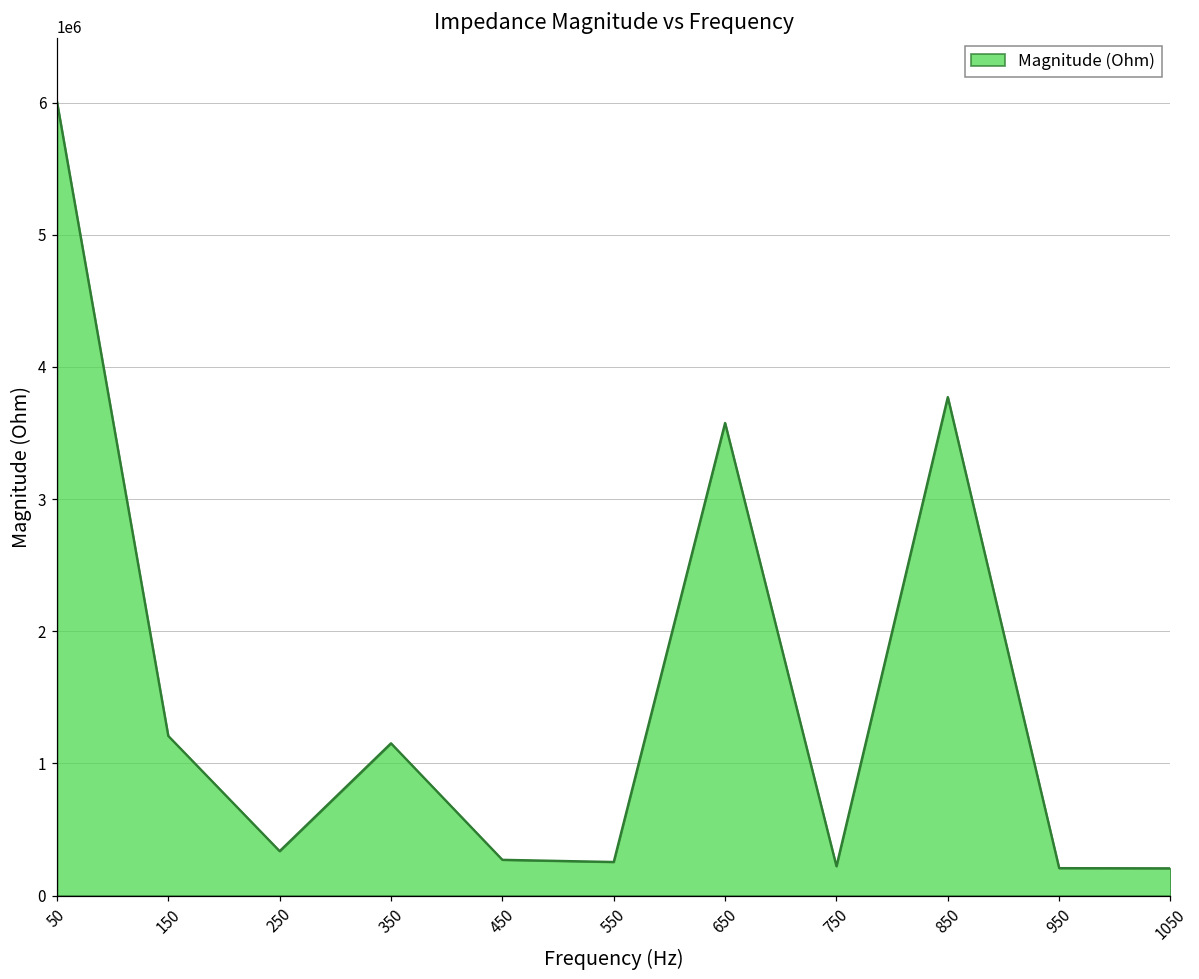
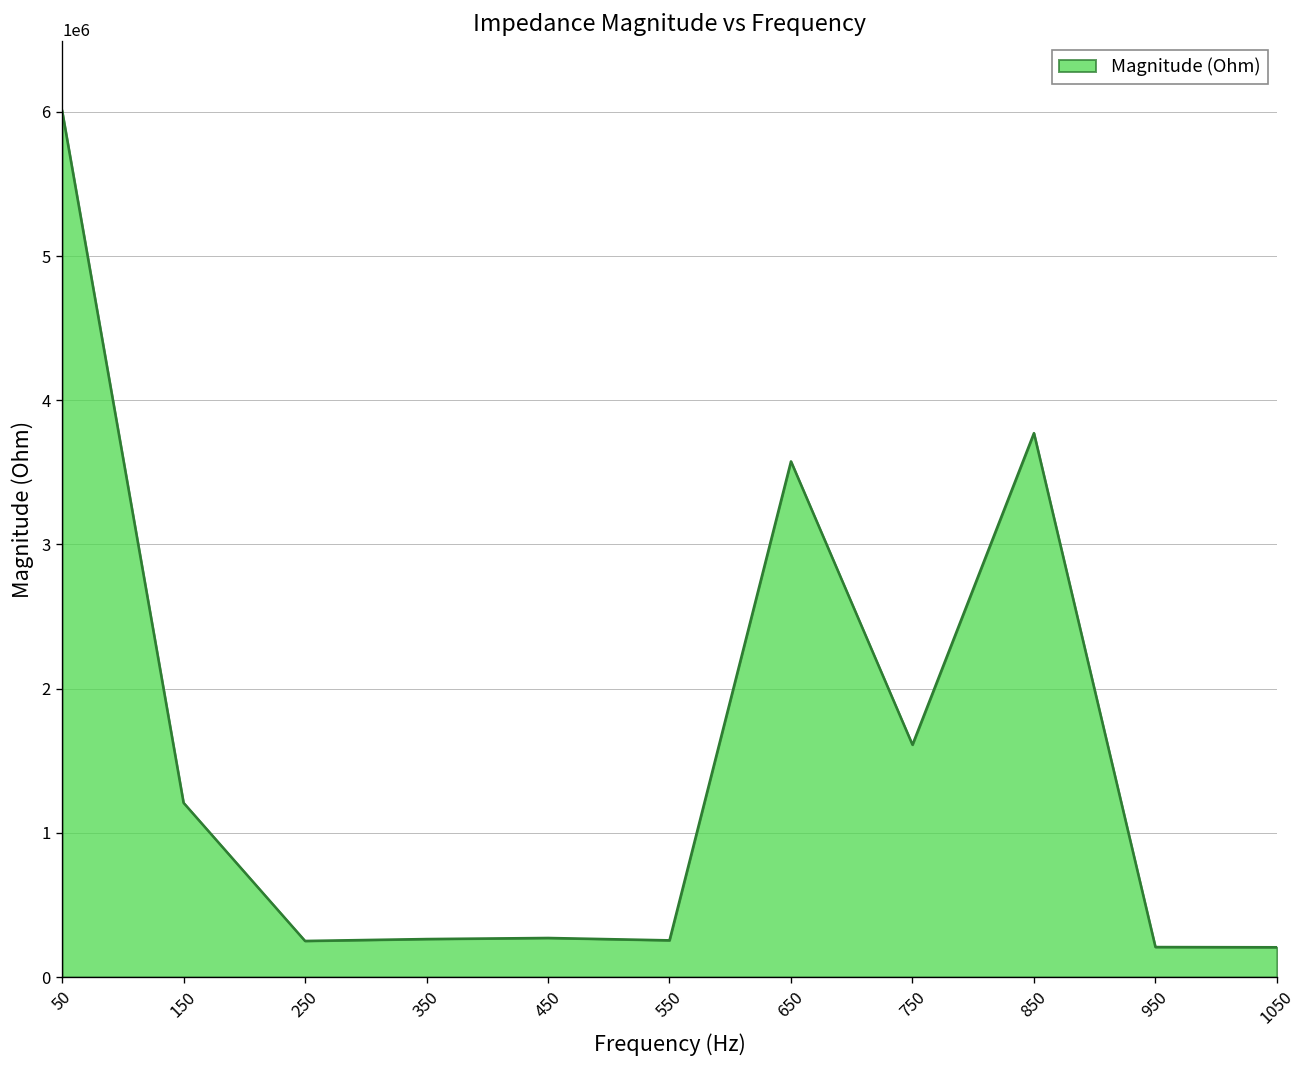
  {
    "50": 6010000,
    "150": 1210000,
-   "250": 340000,
-   "350": 1150000,
+   "250": 250000,
+   "350": 260000,
    "450": 270000,
    "550": 250000,
    "650": 3580000,
-   "750": 220000,
+   "750": 1610000,
    "850": 3770000,
    "950": 210000,
    "1050": 210000
  }
